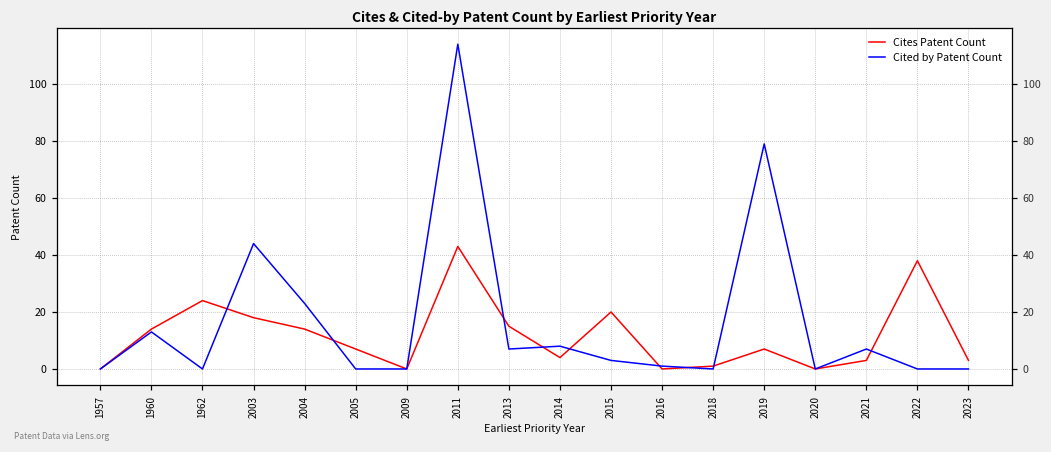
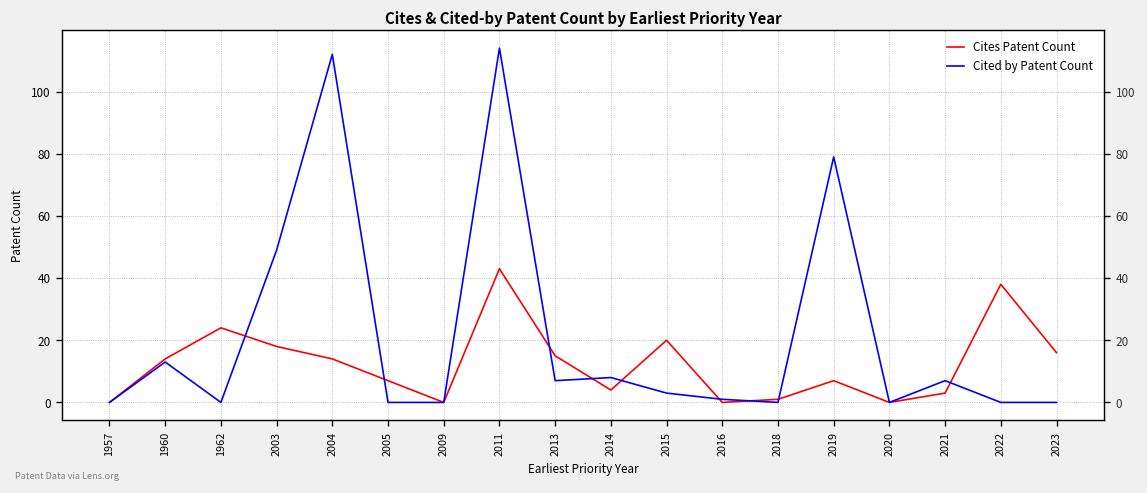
  {
    "Cites Patent Count": {
      "1960": 14,
      "1962": 24,
      "2003": 18,
      "2004": 14,
      "2005": 7,
      "2011": 43,
      "2013": 15,
      "2014": 4,
      "2015": 20,
      "2016": 0,
      "2018": 1,
      "2019": 7,
      "2021": 3,
      "2022": 38,
-     "2023": 3
+     "2023": 16
    },
    "Cited by Patent Count": {
      "1960": 13,
      "1962": 0,
-     "2003": 44,
-     "2004": 23,
+     "2003": 49,
+     "2004": 112,
      "2005": 0,
      "2011": 114,
      "2013": 7,
      "2014": 8,
      "2015": 3,
      "2016": 1,
      "2018": 0,
      "2019": 79,
      "2021": 7,
      "2022": 0,
      "2023": 0
    }
  }
